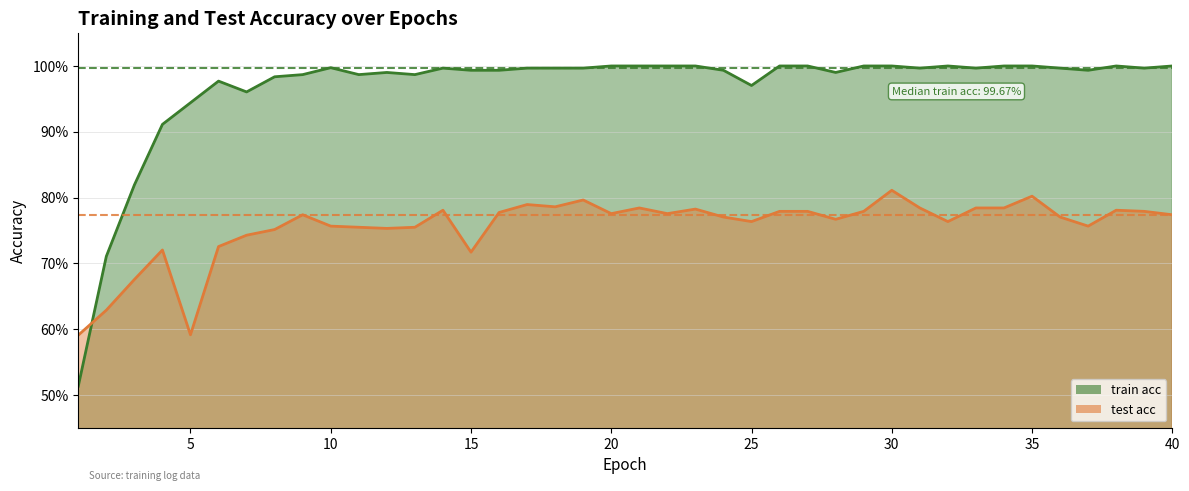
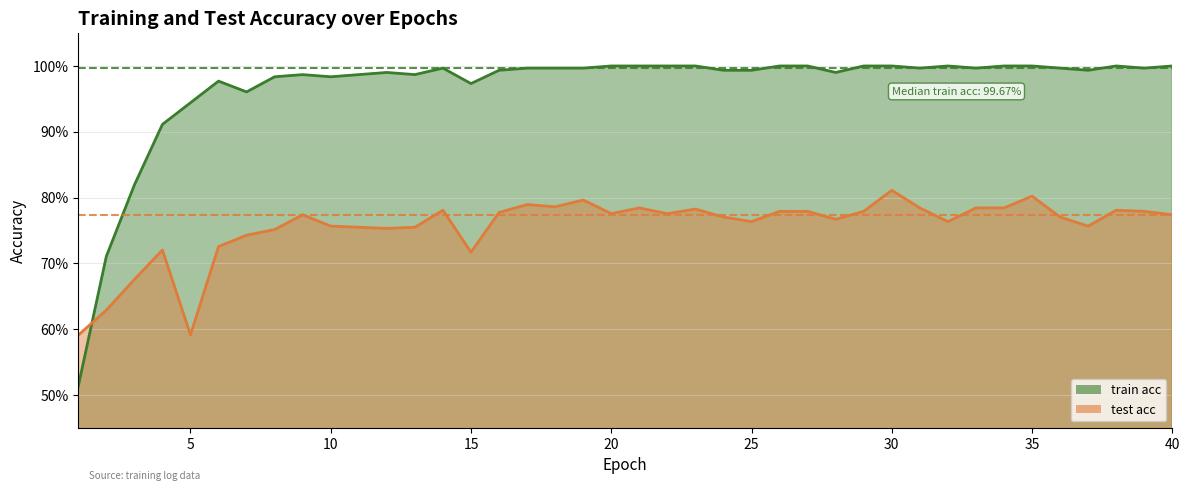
  {
    "train acc": {
      "5": "94%",
-     "10": "100%",
-     "15": "99%",
+     "10": "98%",
+     "15": "97%",
      "20": "100%",
-     "25": "97%",
+     "25": "99%",
      "30": "100%",
      "35": "100%",
      "40": "100%"
    },
    "test acc": {
      "5": "59%",
      "10": "76%",
      "15": "72%",
      "20": "78%",
      "25": "76%",
      "30": "81%",
      "35": "80%",
      "40": "77%"
    }
  }
